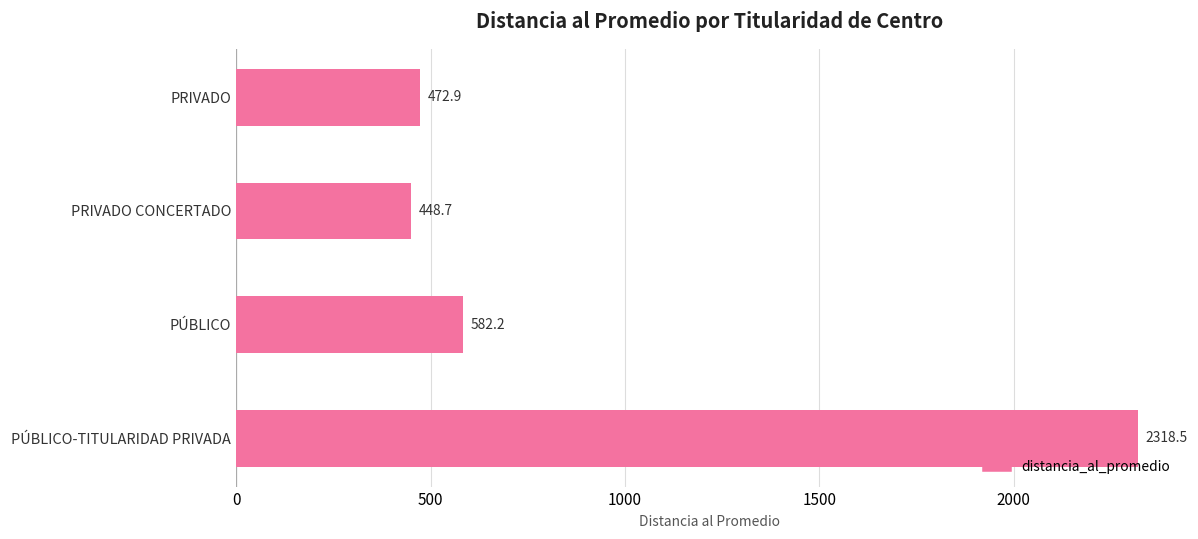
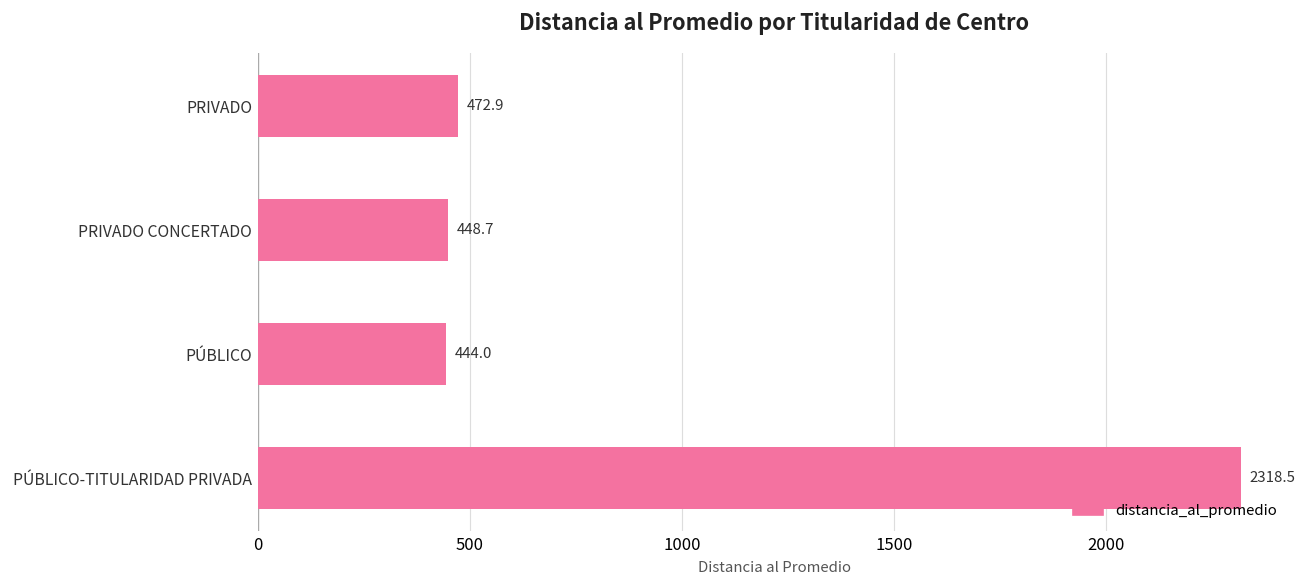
  {
    "PRIVADO": 472.9,
    "PRIVADO CONCERTADO": 448.7,
-   "PÚBLICO": 582.2,
+   "PÚBLICO": 444.0,
    "PÚBLICO-TITULARIDAD PRIVADA": 2318.5
  }
